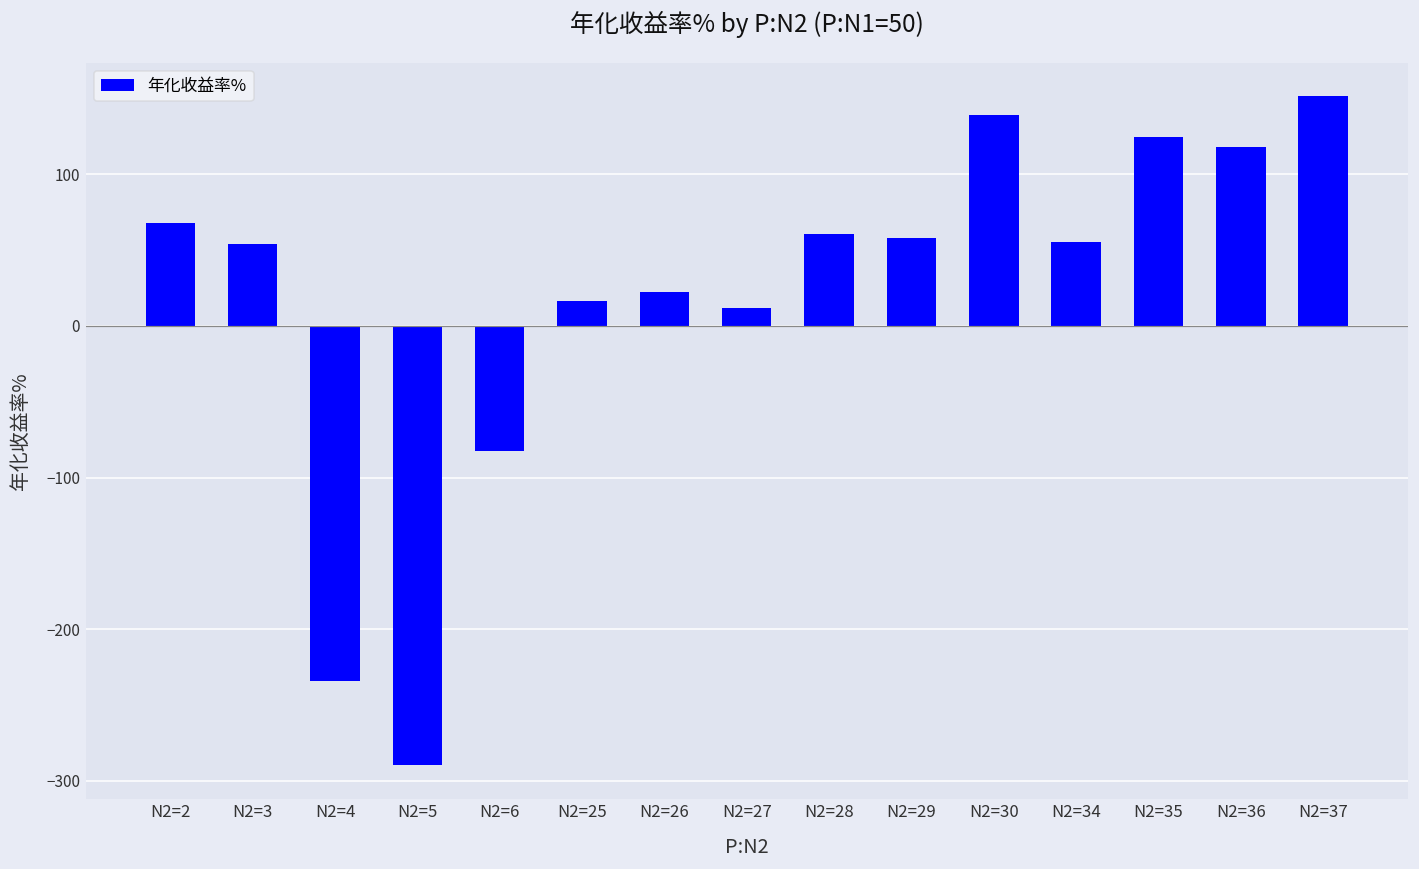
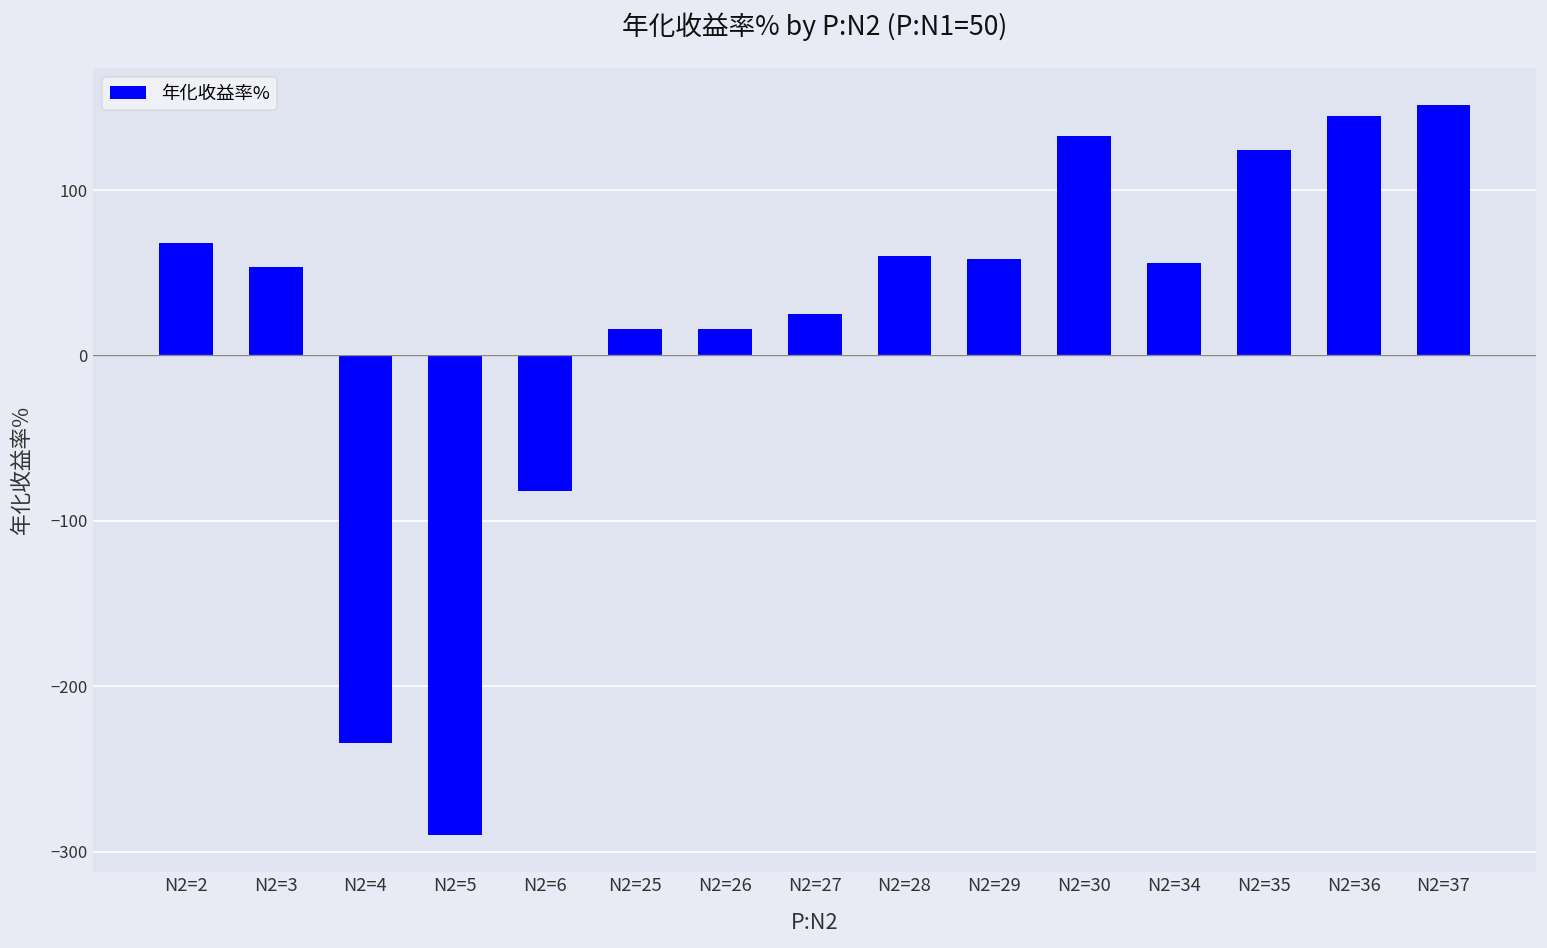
  {
    "N2=2": 68,
    "N2=3": 54,
    "N2=4": -234,
    "N2=5": -290,
    "N2=6": -82,
    "N2=25": 16,
-   "N2=26": 22,
-   "N2=27": 12,
+   "N2=26": 16,
+   "N2=27": 25,
    "N2=28": 60,
    "N2=29": 58,
-   "N2=30": 139,
+   "N2=30": 133,
    "N2=34": 56,
    "N2=35": 124,
-   "N2=36": 118,
+   "N2=36": 145,
    "N2=37": 152
  }
